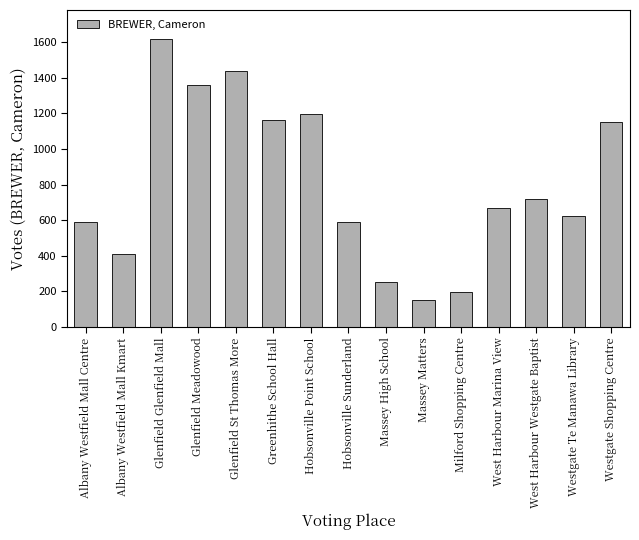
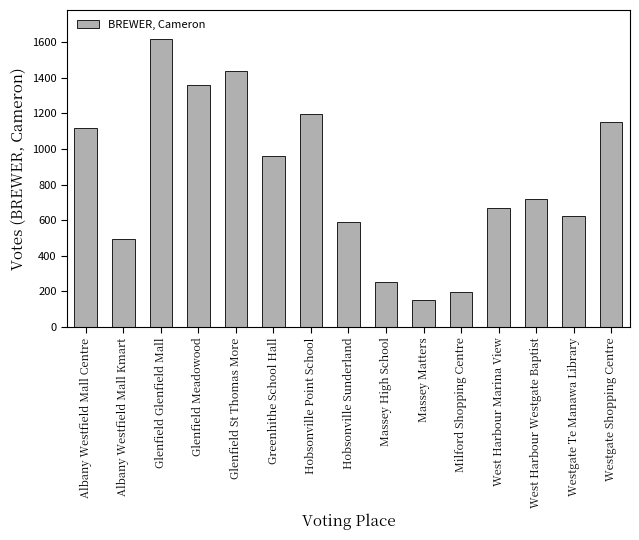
  {
-   "Albany Westfield Mall Centre": 590,
-   "Albany Westfield Mall Kmart": 410,
+   "Albany Westfield Mall Centre": 1120,
+   "Albany Westfield Mall Kmart": 490,
    "Glenfield Glenfield Mall": 1620,
    "Glenfield Meadowood": 1360,
    "Glenfield St Thomas More": 1440,
-   "Greenhithe School Hall": 1160,
+   "Greenhithe School Hall": 960,
    "Hobsonville Point School": 1200,
    "Hobsonville Sunderland": 590,
    "Massey High School": 250,
    "Massey Matters": 150,
    "Milford Shopping Centre": 200,
    "West Harbour Marina View": 670,
    "West Harbour Westgate Baptist": 720,
    "Westgate Te Manawa Library": 620,
    "Westgate Shopping Centre": 1150
  }
